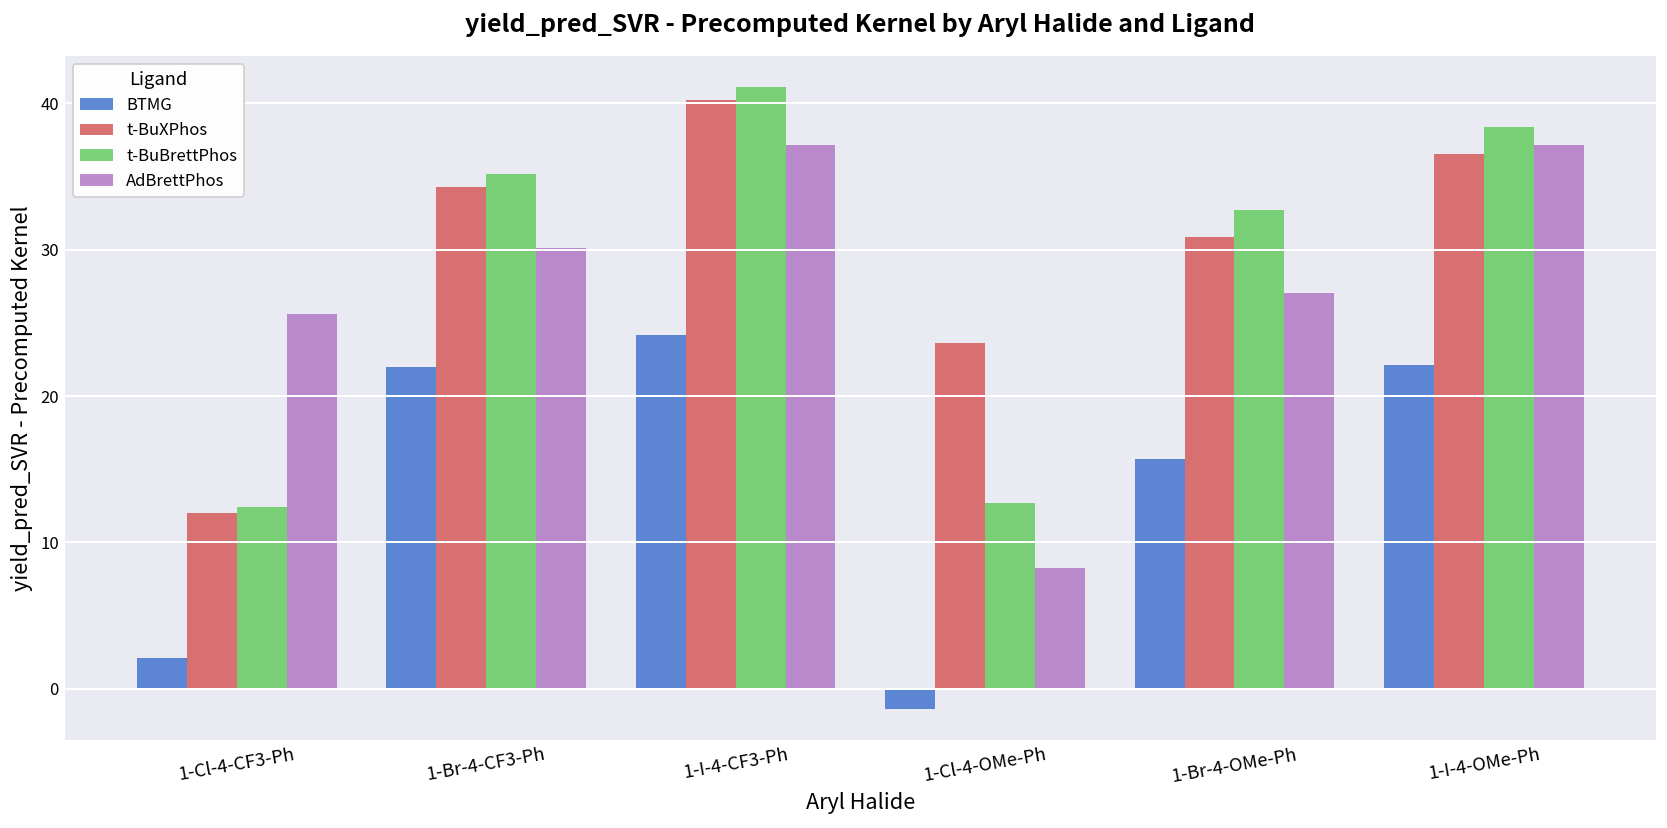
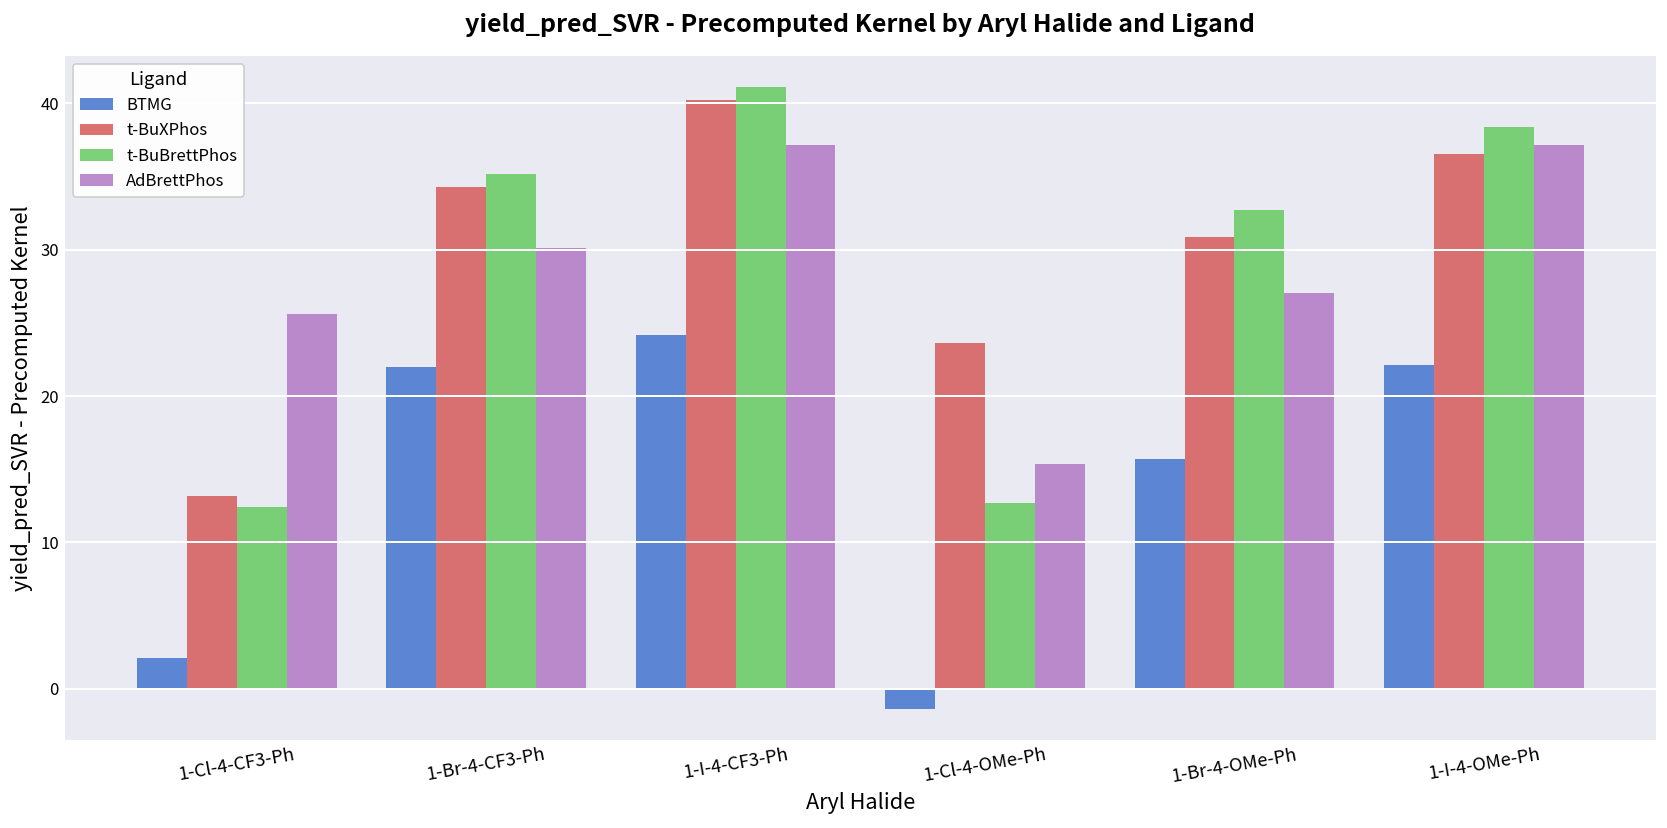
  {
    "BTMG": {
      "1-Cl-4-CF3-Ph": 2.1,
      "1-Br-4-CF3-Ph": 21.9,
      "1-I-4-CF3-Ph": 24.1,
      "1-Cl-4-OMe-Ph": -1.4,
      "1-Br-4-OMe-Ph": 15.7,
      "1-I-4-OMe-Ph": 22.1
    },
    "t-BuXPhos": {
-     "1-Cl-4-CF3-Ph": 12.0,
+     "1-Cl-4-CF3-Ph": 13.2,
      "1-Br-4-CF3-Ph": 34.3,
      "1-I-4-CF3-Ph": 40.2,
      "1-Cl-4-OMe-Ph": 23.6,
      "1-Br-4-OMe-Ph": 30.9,
      "1-I-4-OMe-Ph": 36.5
    },
    "t-BuBrettPhos": {
      "1-Cl-4-CF3-Ph": 12.5,
      "1-Br-4-CF3-Ph": 35.2,
      "1-I-4-CF3-Ph": 41.1,
      "1-Cl-4-OMe-Ph": 12.7,
      "1-Br-4-OMe-Ph": 32.7,
      "1-I-4-OMe-Ph": 38.4
    },
    "AdBrettPhos": {
      "1-Cl-4-CF3-Ph": 25.6,
      "1-Br-4-CF3-Ph": 30.1,
      "1-I-4-CF3-Ph": 37.1,
-     "1-Cl-4-OMe-Ph": 8.3,
+     "1-Cl-4-OMe-Ph": 15.4,
      "1-Br-4-OMe-Ph": 27.0,
      "1-I-4-OMe-Ph": 37.1
    }
  }
